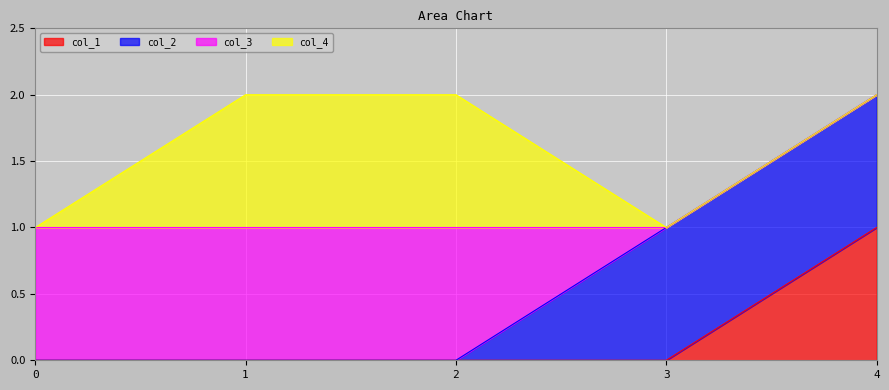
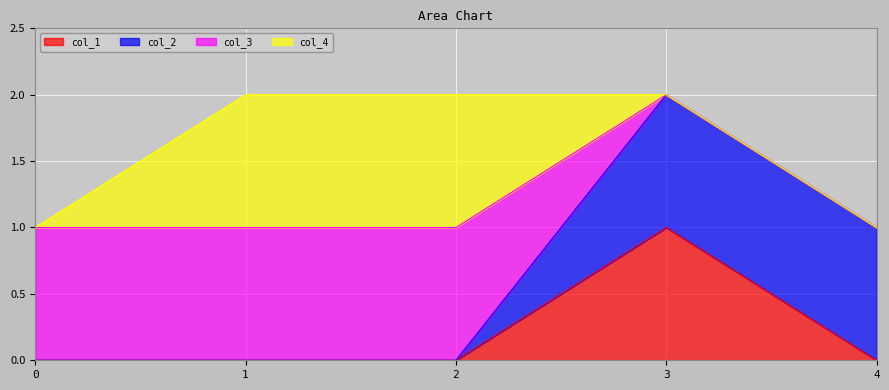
  {
    "col_1": {
-     "3": 0,
-     "4": 1
+     "3": 1,
+     "4": 0
    },
    "col_3": {
      "1": 1,
      "2": 1
    },
    "col_4": {
      "1": 1,
      "2": 1
    }
  }
